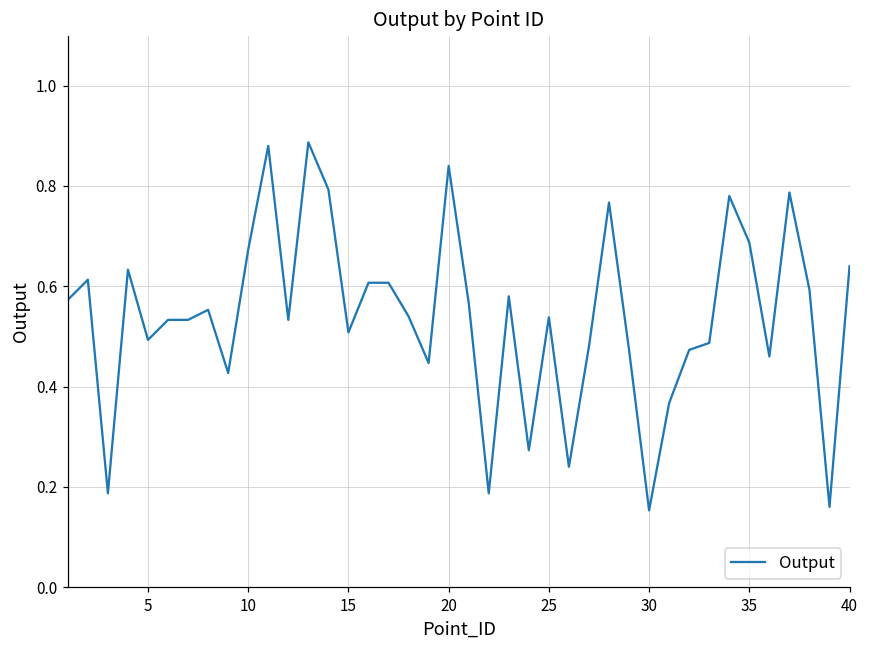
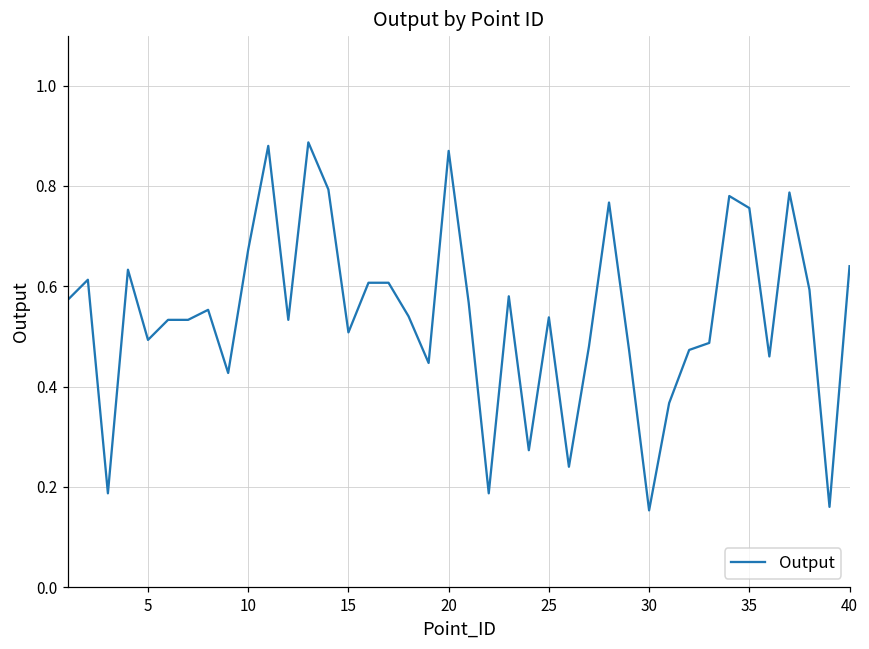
  {
    "5": 0.49,
    "10": 0.67,
    "15": 0.51,
-   "20": 0.84,
+   "20": 0.87,
    "25": 0.54,
    "30": 0.15,
-   "35": 0.69,
+   "35": 0.76,
    "40": 0.64
  }
